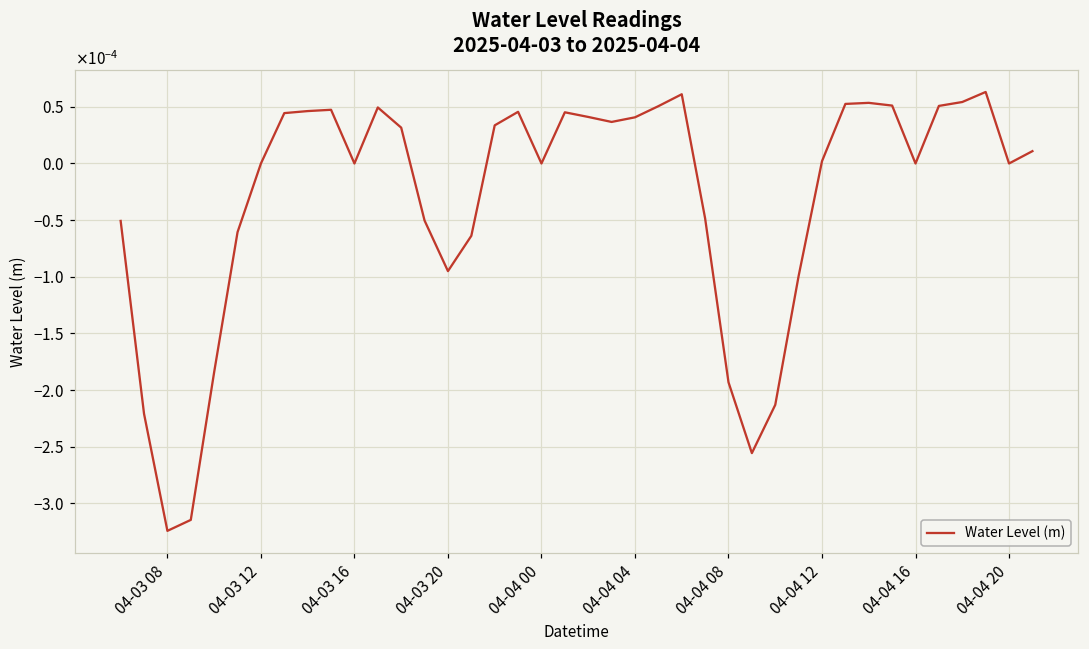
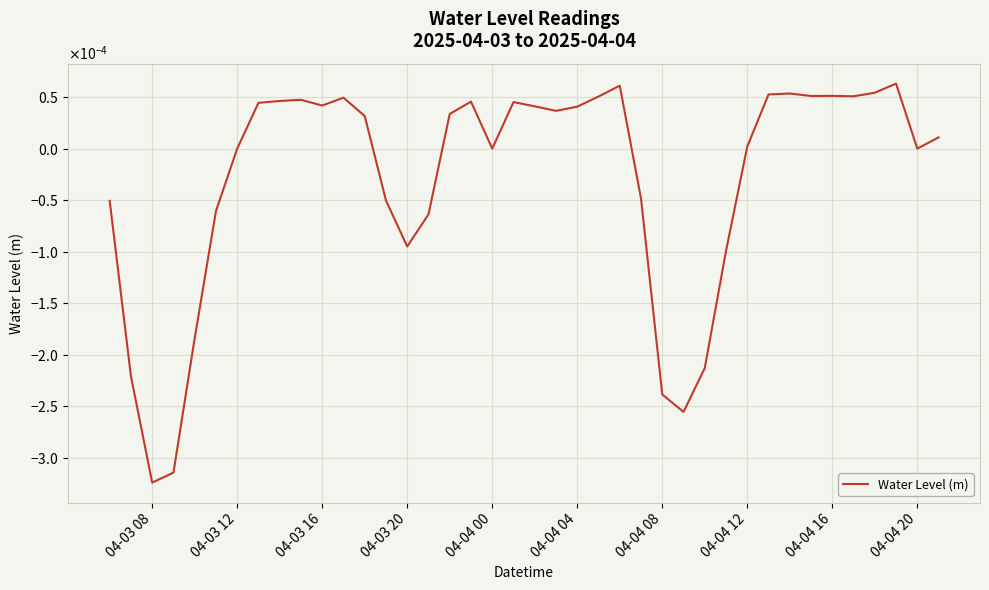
  {
    "04-03 08": -0.000324,
    "04-03 12": 0.000000,
-   "04-03 16": 0.00000,
+   "04-03 16": 0.00004,
    "04-03 20": -0.000095,
    "04-04 00": 0.000000,
    "04-04 04": 0.000041,
-   "04-04 08": -0.000193,
+   "04-04 08": -0.000239,
    "04-04 12": 0.000002,
-   "04-04 16": 0.0000,
+   "04-04 16": 0.0001,
    "04-04 20": 0.000000
  }
